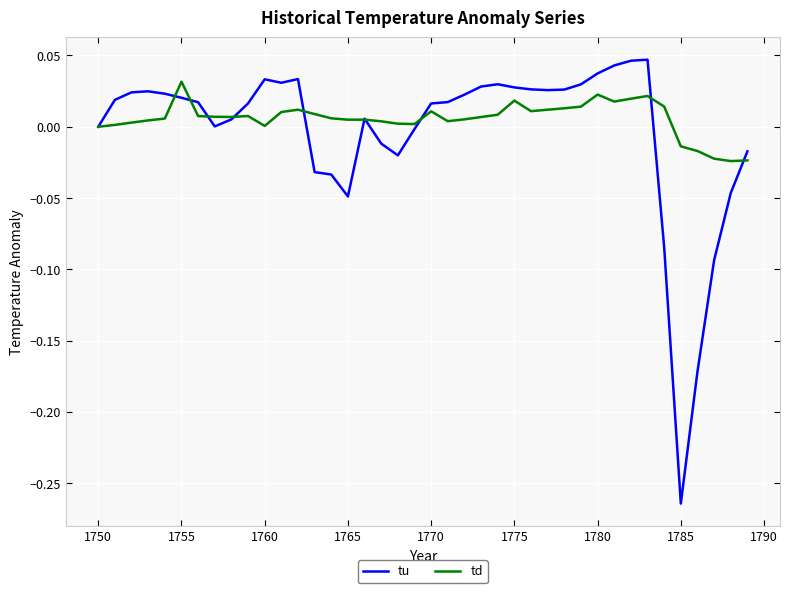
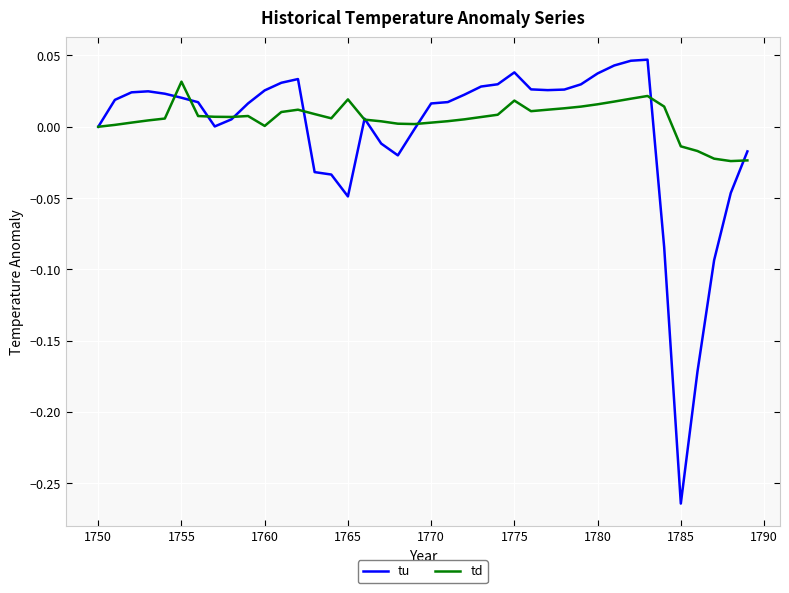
  {
    "tu": {
      "1755": 0.020,
-     "1760": 0.033,
+     "1760": 0.026,
      "1765": -0.049,
      "1770": 0.016,
-     "1775": 0.028,
+     "1775": 0.038,
      "1780": 0.037,
      "1785": -0.264
    },
    "td": {
      "1755": 0.032,
      "1760": 0.001,
-     "1765": 0.005,
-     "1770": 0.011,
+     "1765": 0.019,
+     "1770": 0.003,
      "1775": 0.018,
-     "1780": 0.023,
+     "1780": 0.016,
      "1785": -0.014
    }
  }
